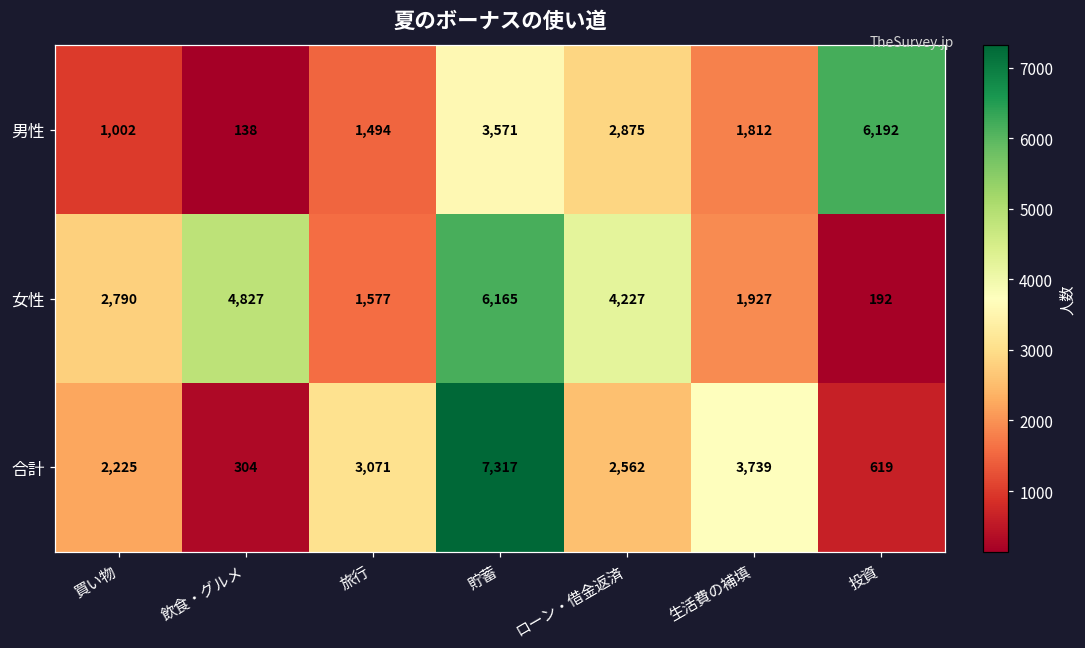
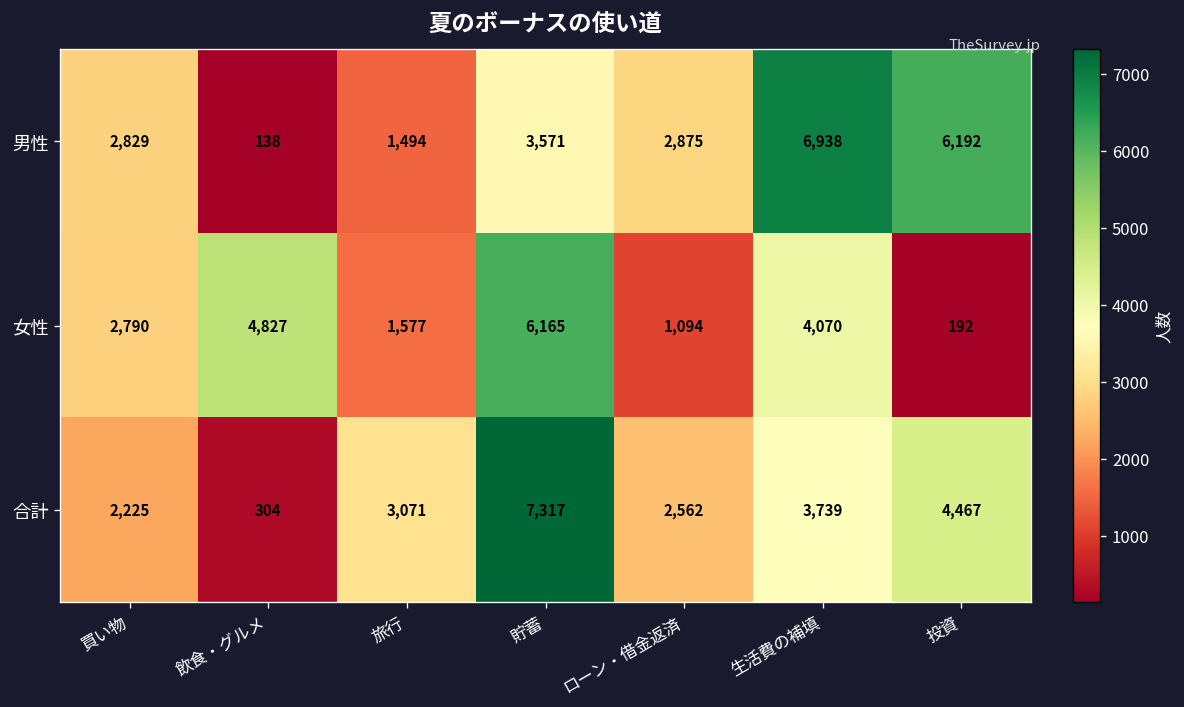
  {
    "男性": {
-     "買い物": "1,002",
+     "買い物": "2,829",
      "飲食・グルメ": "138",
      "旅行": "1,494",
      "貯蓄": "3,571",
      "ローン・借金返済": "2,875",
-     "生活費の補填": "1,812",
+     "生活費の補填": "6,938",
      "投資": "6,192"
    },
    "女性": {
      "買い物": "2,790",
      "飲食・グルメ": "4,827",
      "旅行": "1,577",
      "貯蓄": "6,165",
-     "ローン・借金返済": "4,227",
-     "生活費の補填": "1,927",
+     "ローン・借金返済": "1,094",
+     "生活費の補填": "4,070",
      "投資": "192"
    },
    "合計": {
      "買い物": "2,225",
      "飲食・グルメ": "304",
      "旅行": "3,071",
      "貯蓄": "7,317",
      "ローン・借金返済": "2,562",
      "生活費の補填": "3,739",
-     "投資": "619"
+     "投資": "4,467"
    }
  }
